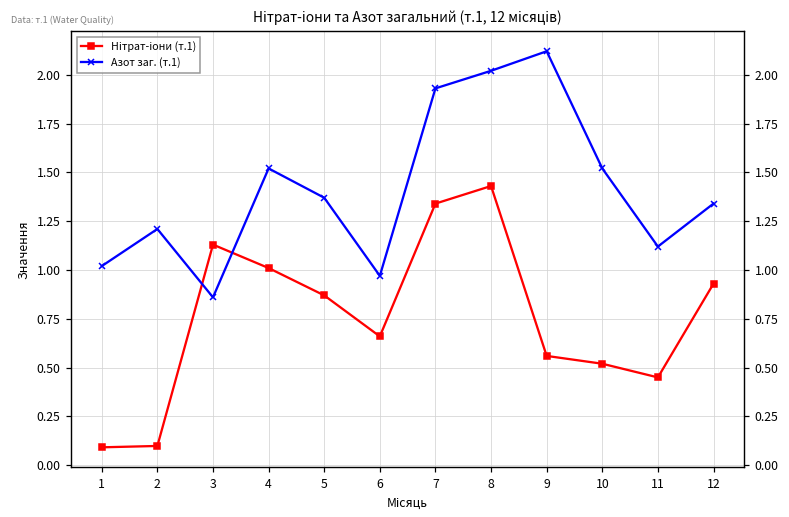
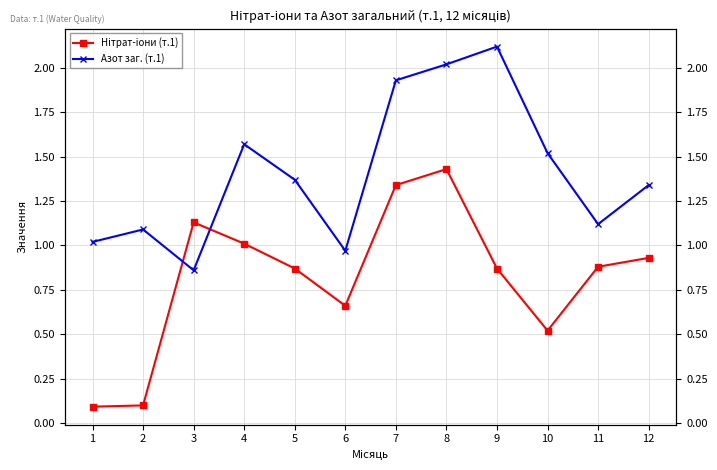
  {
    "Нітрат-іони (т.1)": {
      "1": 0.09,
      "2": 0.10,
      "3": 1.13,
      "4": 1.01,
      "5": 0.87,
      "6": 0.66,
      "7": 1.34,
      "8": 1.43,
-     "9": 0.56,
+     "9": 0.87,
      "10": 0.52,
-     "11": 0.45,
+     "11": 0.88,
      "12": 0.93
    },
    "Азот заг. (т.1)": {
      "1": 1.02,
-     "2": 1.21,
+     "2": 1.09,
      "3": 0.86,
-     "4": 1.52,
+     "4": 1.57,
      "5": 1.37,
      "6": 0.97,
      "7": 1.93,
      "8": 2.02,
      "9": 2.12,
      "10": 1.52,
      "11": 1.12,
      "12": 1.34
    }
  }
